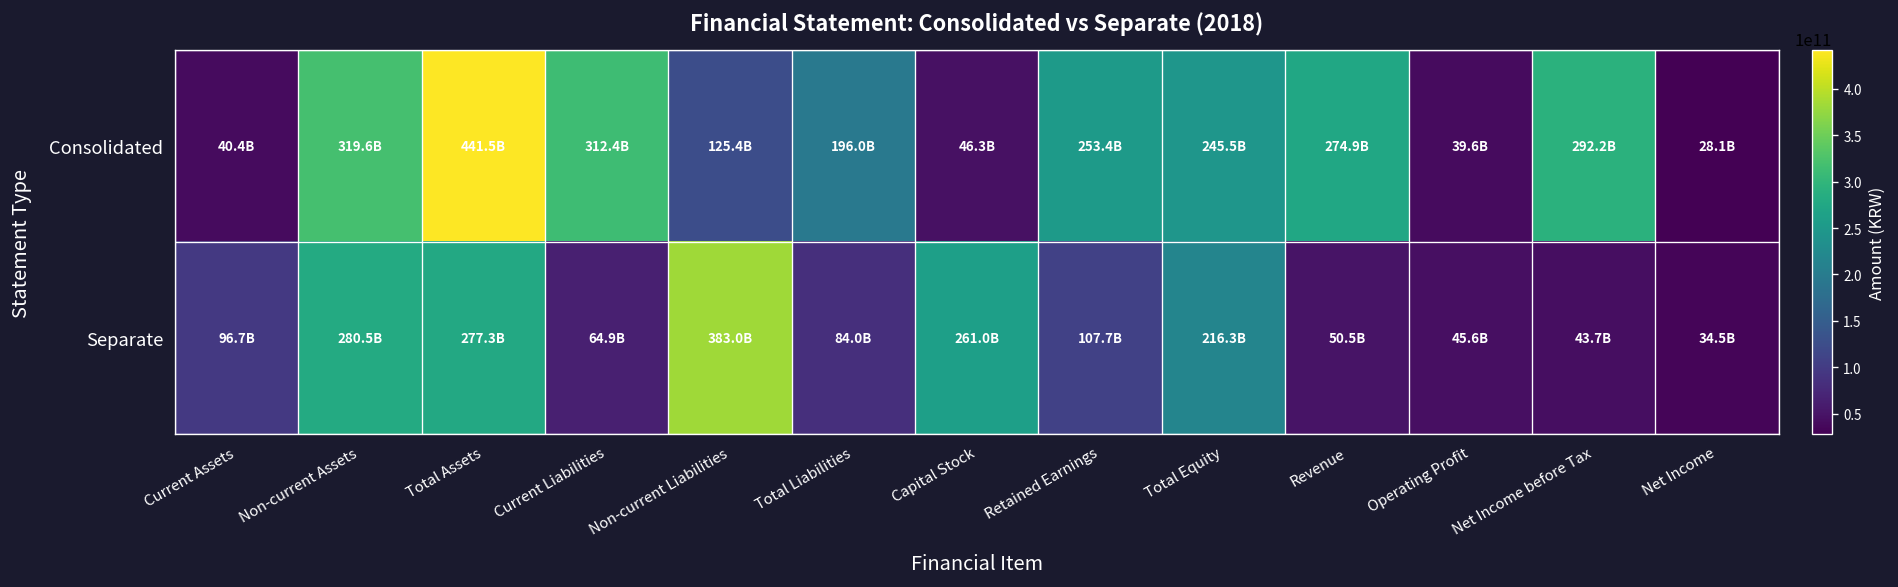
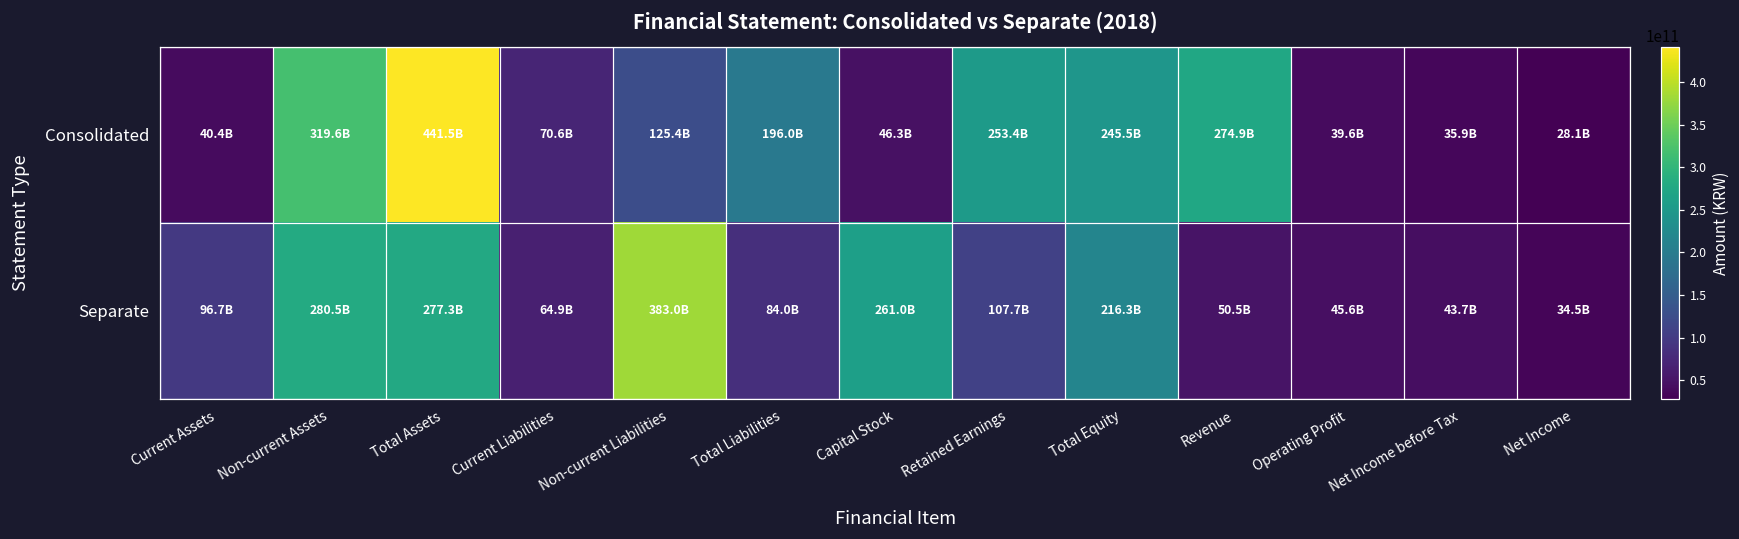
  {
    "Consolidated": {
      "Current Assets": "40.4B",
      "Non-current Assets": "319.6B",
      "Total Assets": "441.5B",
-     "Current Liabilities": "312.4B",
+     "Current Liabilities": "70.6B",
      "Non-current Liabilities": "125.4B",
      "Total Liabilities": "196.0B",
      "Capital Stock": "46.3B",
      "Retained Earnings": "253.4B",
      "Total Equity": "245.5B",
      "Revenue": "274.9B",
      "Operating Profit": "39.6B",
-     "Net Income before Tax": "292.2B",
+     "Net Income before Tax": "35.9B",
      "Net Income": "28.1B"
    },
    "Separate": {
      "Current Assets": "96.7B",
      "Non-current Assets": "280.5B",
      "Total Assets": "277.3B",
      "Current Liabilities": "64.9B",
      "Non-current Liabilities": "383.0B",
      "Total Liabilities": "84.0B",
      "Capital Stock": "261.0B",
      "Retained Earnings": "107.7B",
      "Total Equity": "216.3B",
      "Revenue": "50.5B",
      "Operating Profit": "45.6B",
      "Net Income before Tax": "43.7B",
      "Net Income": "34.5B"
    }
  }
